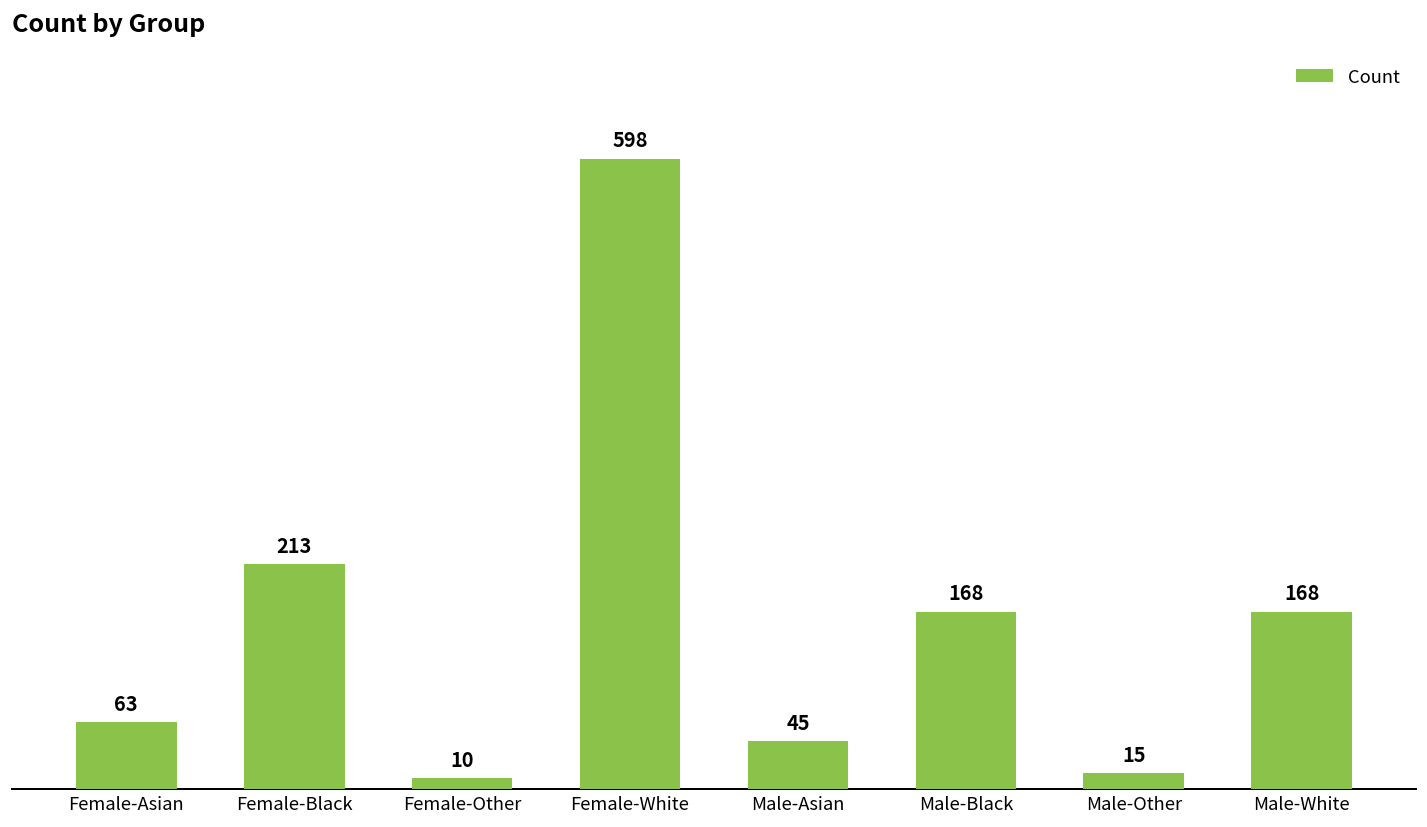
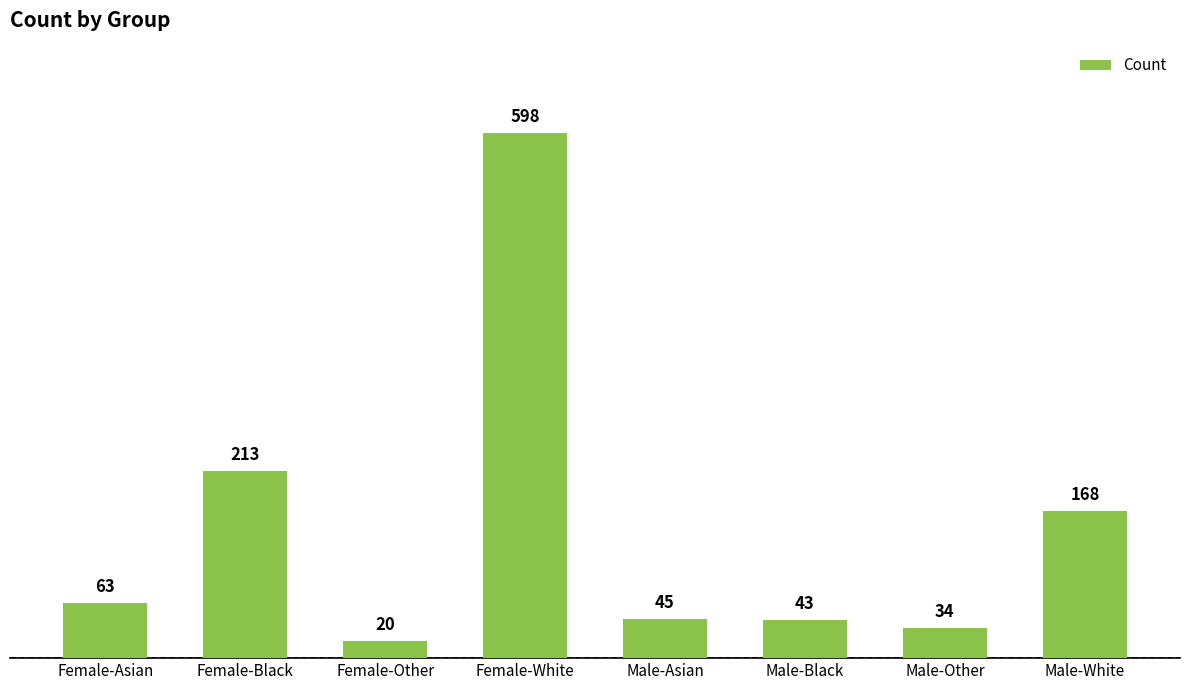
  {
    "Female-Asian": 63,
    "Female-Black": 213,
-   "Female-Other": 10,
+   "Female-Other": 20,
    "Female-White": 598,
    "Male-Asian": 45,
-   "Male-Black": 168,
-   "Male-Other": 15,
+   "Male-Black": 43,
+   "Male-Other": 34,
    "Male-White": 168
  }
